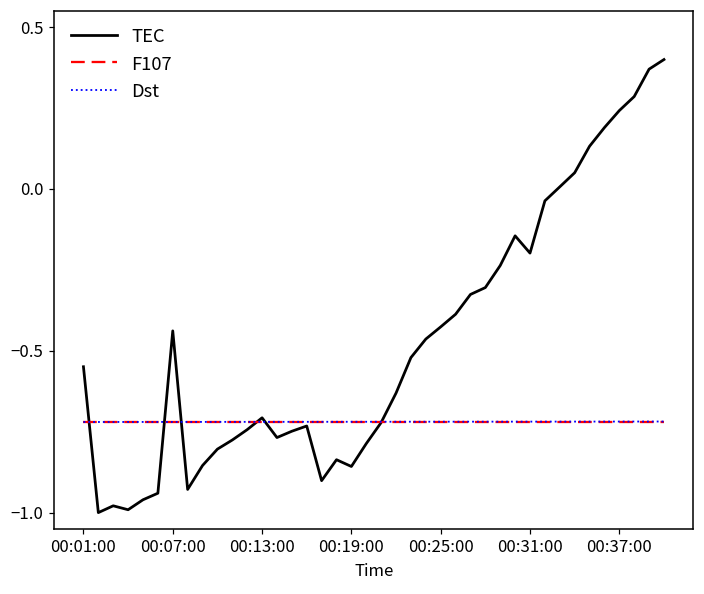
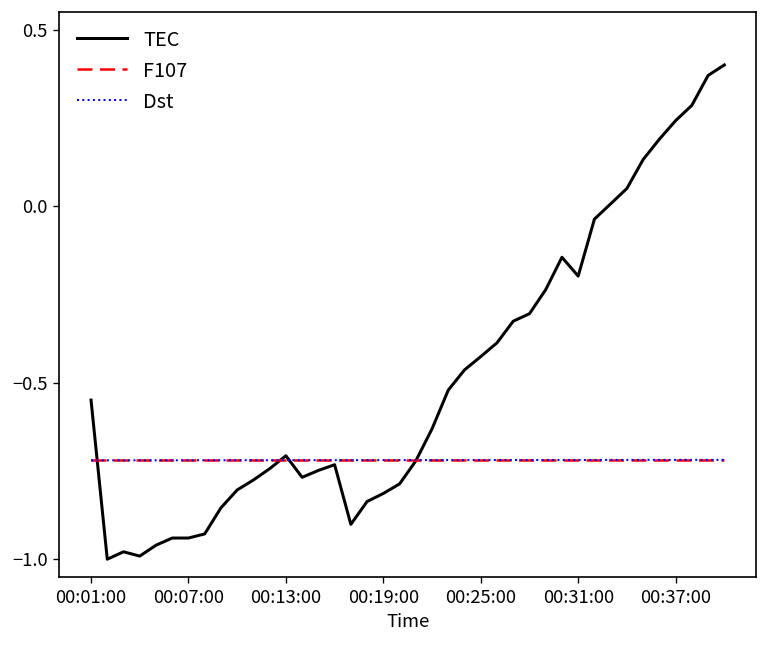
  {
    "TEC": {
      "00:01:00": -0.55,
-     "00:07:00": -0.44,
+     "00:07:00": -0.94,
      "00:13:00": -0.71,
-     "00:19:00": -0.86,
+     "00:19:00": -0.81,
      "00:25:00": -0.43,
      "00:31:00": -0.20,
      "00:37:00": 0.24
    }
  }
